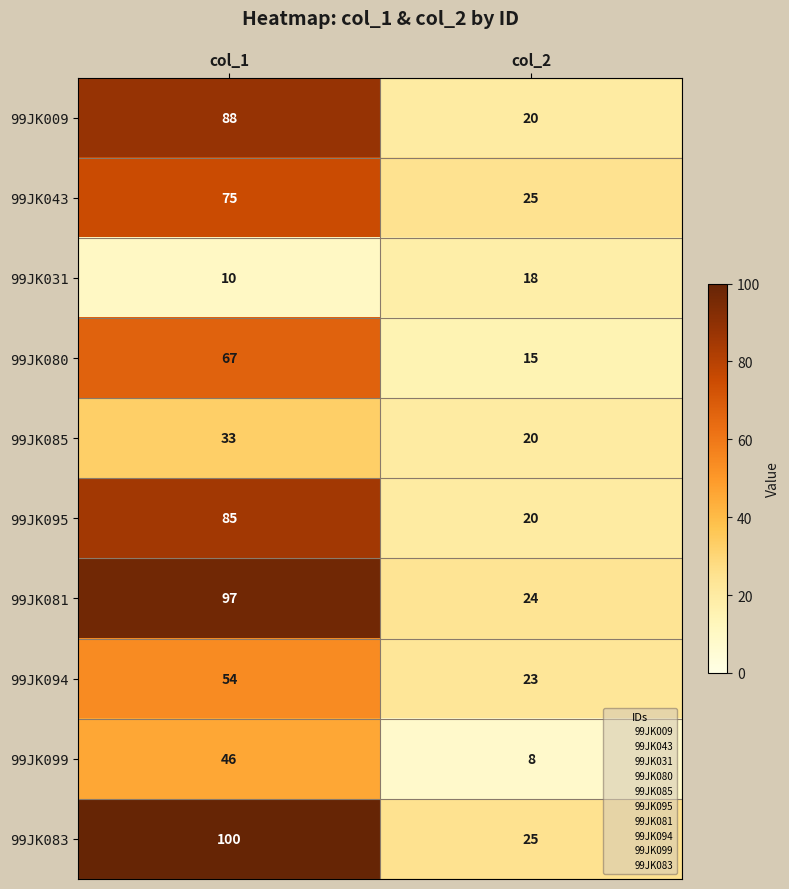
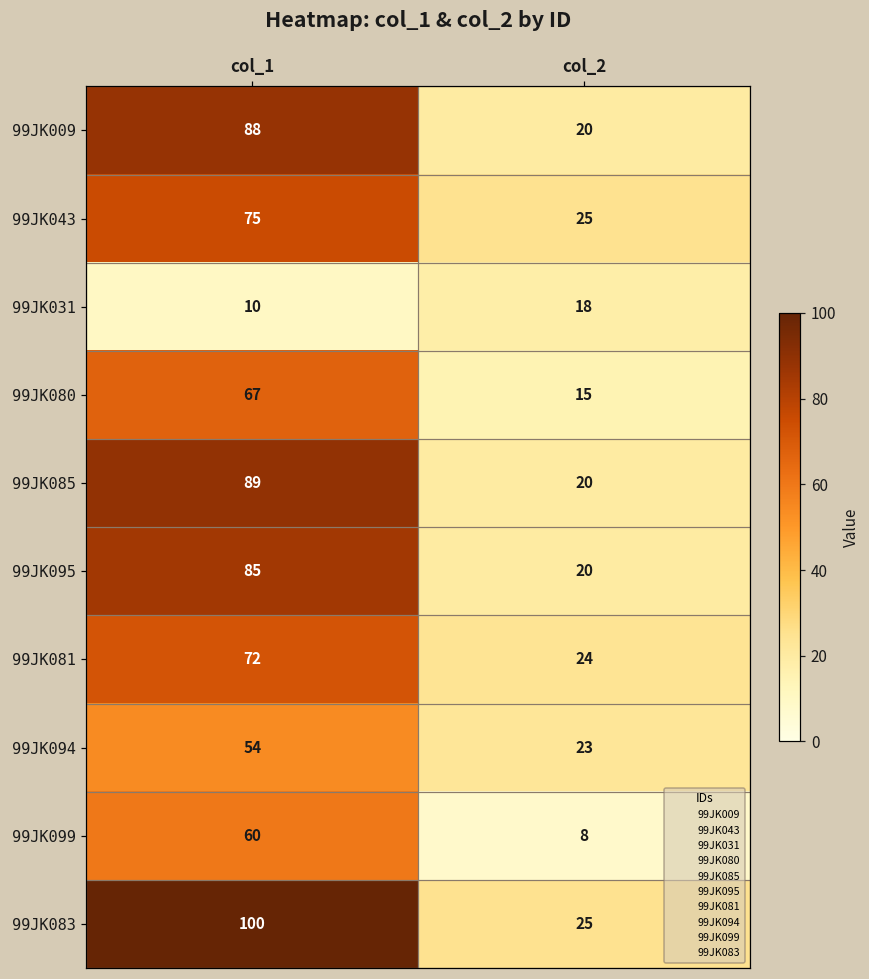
  {
    "99JK009": {
      "col_1": 88,
      "col_2": 20
    },
    "99JK043": {
      "col_1": 75,
      "col_2": 25
    },
    "99JK031": {
      "col_1": 10,
      "col_2": 18
    },
    "99JK080": {
      "col_1": 67,
      "col_2": 15
    },
    "99JK085": {
-     "col_1": 33,
+     "col_1": 89,
      "col_2": 20
    },
    "99JK095": {
      "col_1": 85,
      "col_2": 20
    },
    "99JK081": {
-     "col_1": 97,
+     "col_1": 72,
      "col_2": 24
    },
    "99JK094": {
      "col_1": 54,
      "col_2": 23
    },
    "99JK099": {
-     "col_1": 46,
+     "col_1": 60,
      "col_2": 8
    },
    "99JK083": {
      "col_1": 100,
      "col_2": 25
    }
  }
